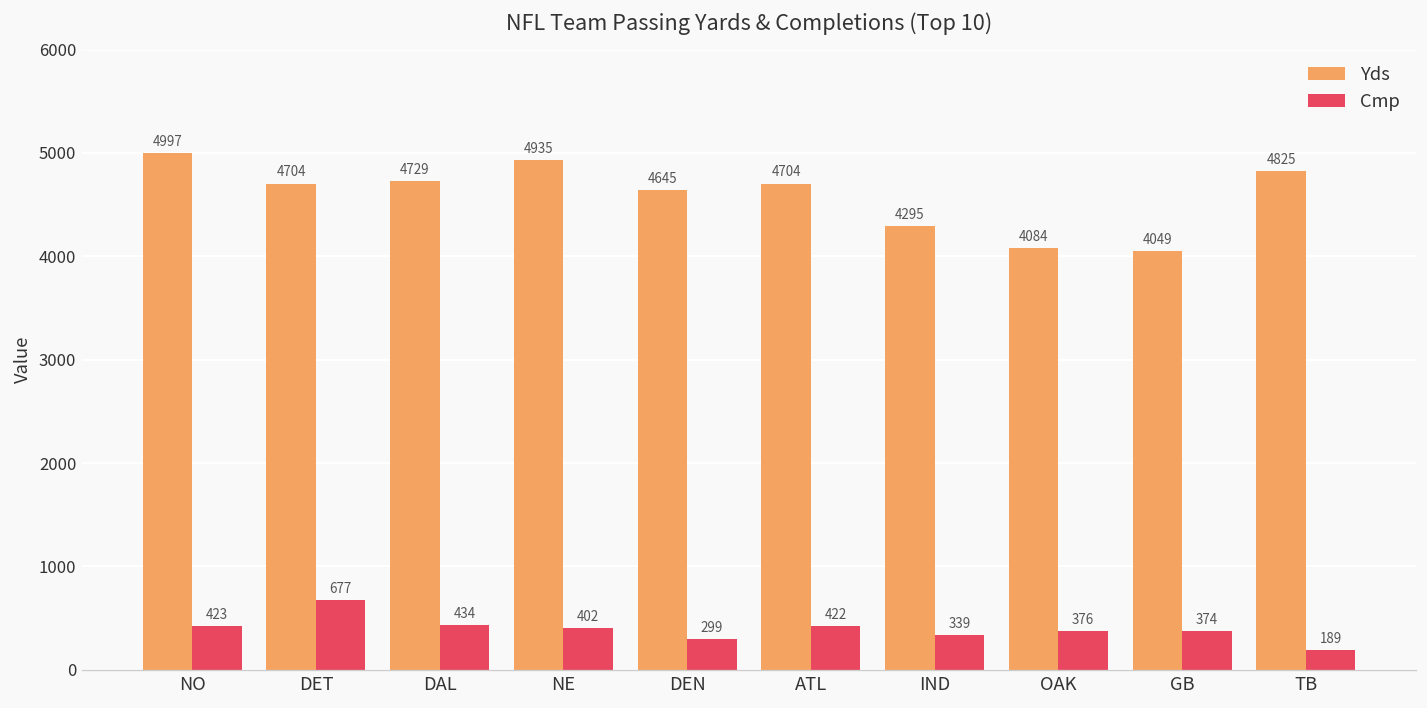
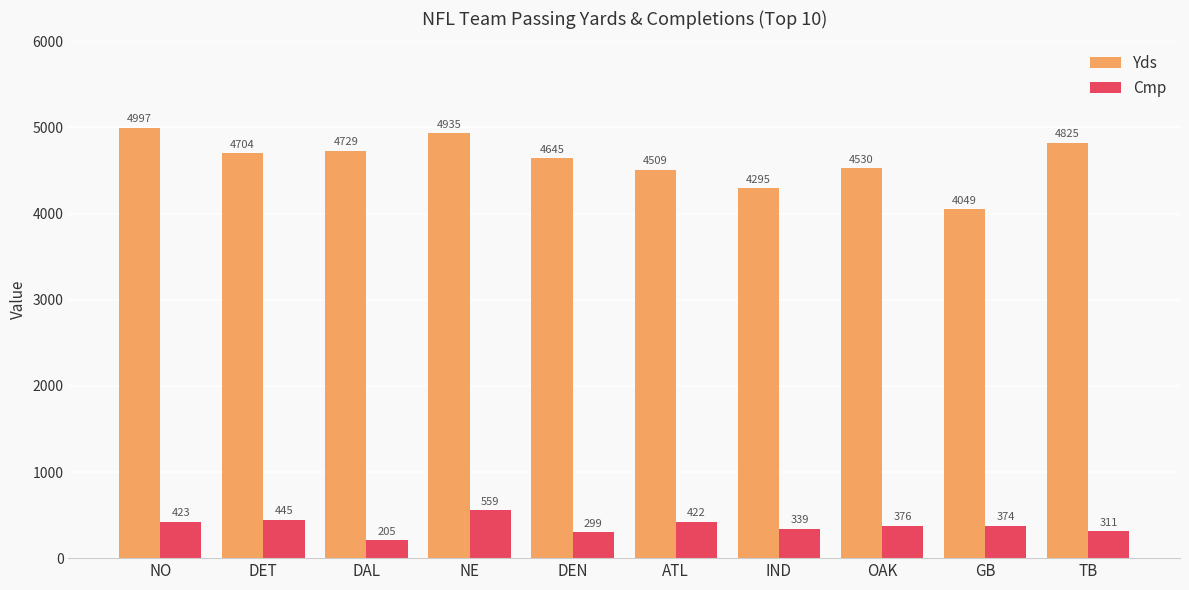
  {
    "Yds": {
      "NO": 4997,
      "DET": 4704,
      "DAL": 4729,
      "NE": 4935,
      "DEN": 4645,
-     "ATL": 4704,
+     "ATL": 4509,
      "IND": 4295,
-     "OAK": 4084,
+     "OAK": 4530,
      "GB": 4049,
      "TB": 4825
    },
    "Cmp": {
      "NO": 423,
-     "DET": 677,
-     "DAL": 434,
-     "NE": 402,
+     "DET": 445,
+     "DAL": 205,
+     "NE": 559,
      "DEN": 299,
      "ATL": 422,
      "IND": 339,
      "OAK": 376,
      "GB": 374,
-     "TB": 189
+     "TB": 311
    }
  }
